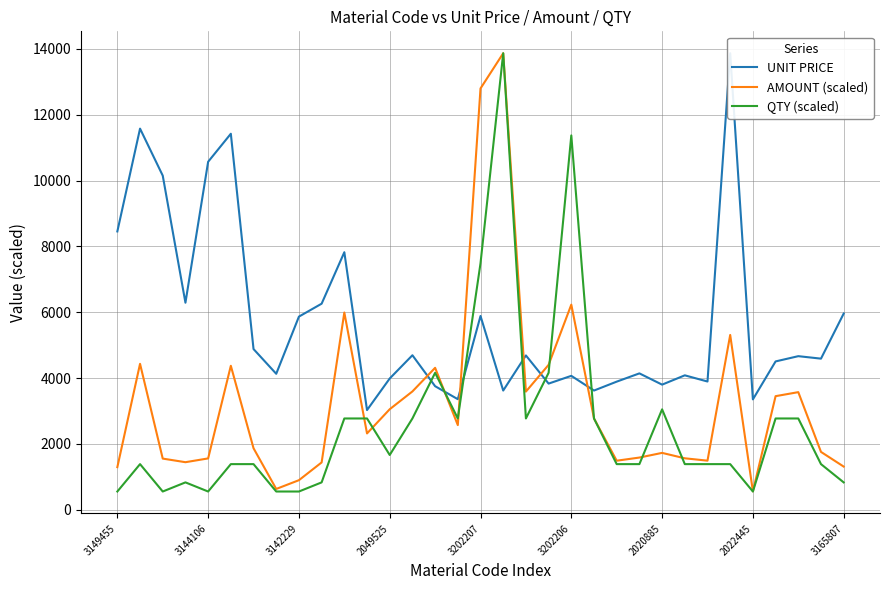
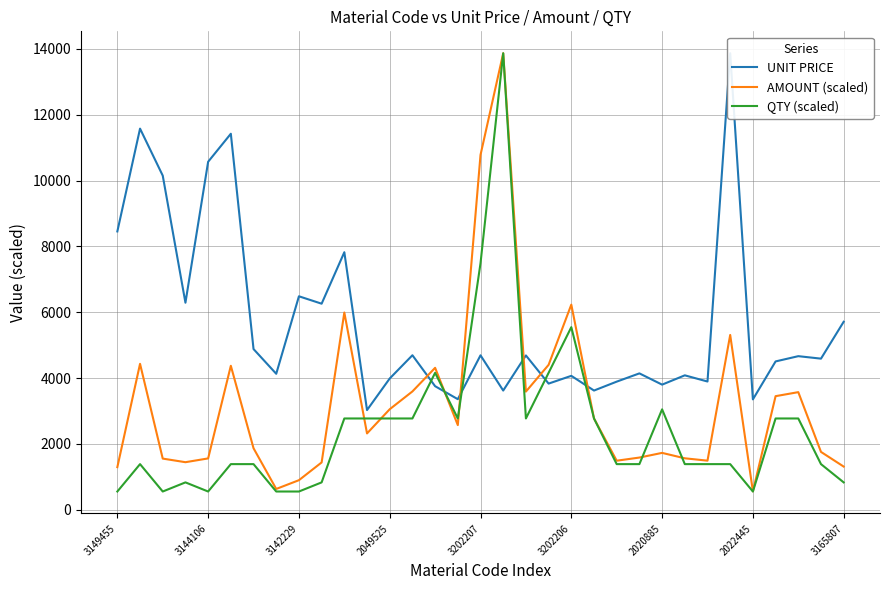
  {
    "UNIT PRICE": {
      "3149455": 8500,
      "3144106": 10600,
-     "3142229": 5900,
+     "3142229": 6500,
      "2049525": 4000,
-     "3202207": 5900,
+     "3202207": 4700,
      "3202206": 4100,
      "2020885": 3800,
      "2022445": 3400,
-     "3165807": 6000
+     "3165807": 5700
    },
    "AMOUNT (scaled)": {
      "3149455": 1300,
      "3144106": 1600,
      "3142229": 900,
      "2049525": 3100,
-     "3202207": 12800,
+     "3202207": 10800,
      "3202206": 6200,
      "2020885": 1700,
      "3165807": 1300
    },
    "QTY (scaled)": {
      "3149455": 600,
      "3144106": 600,
      "3142229": 600,
-     "2049525": 1700,
+     "2049525": 2800,
      "3202207": 7500,
-     "3202206": 11400,
+     "3202206": 5500,
      "2020885": 3100,
      "3165807": 800
    }
  }
